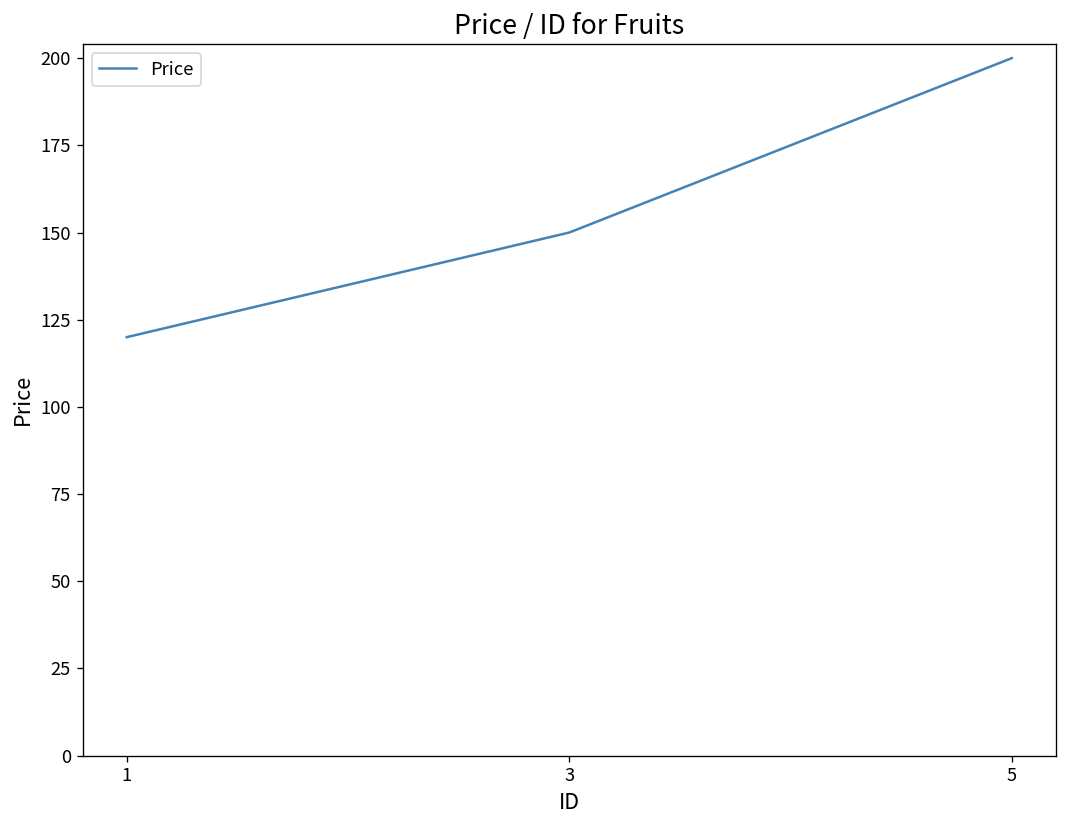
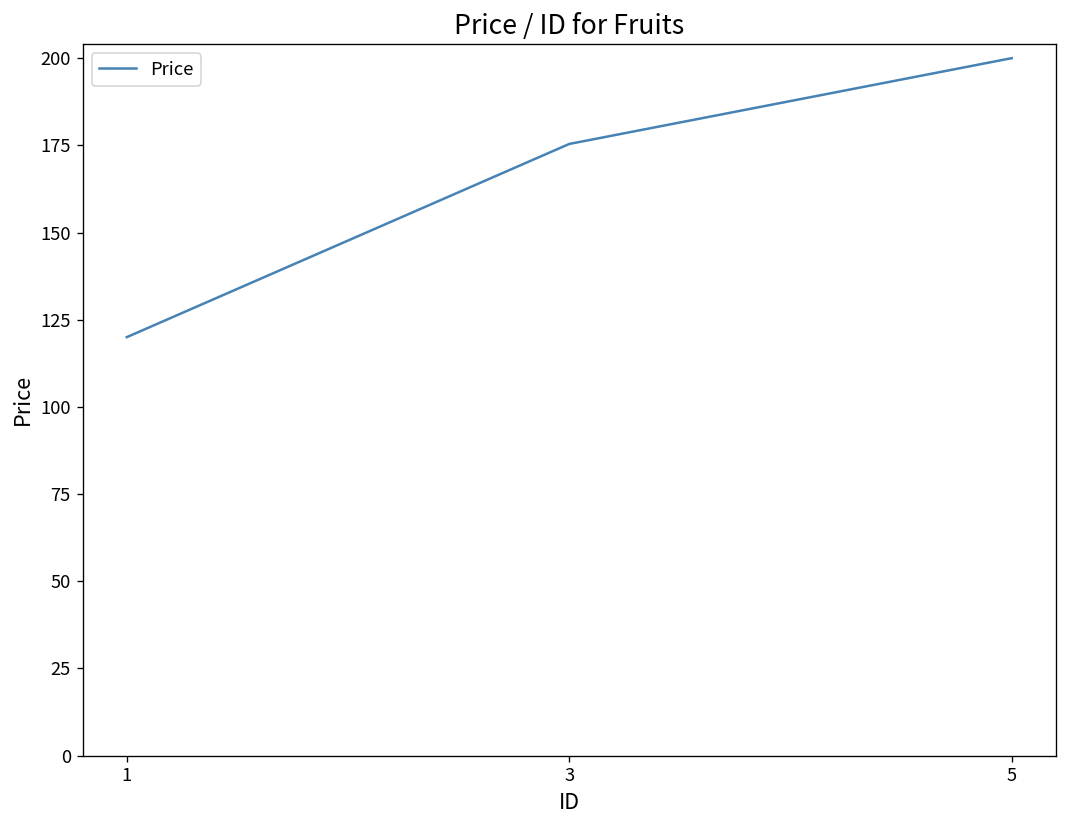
  {
    "1": 120,
-   "3": 150,
+   "3": 175,
    "5": 200
  }
